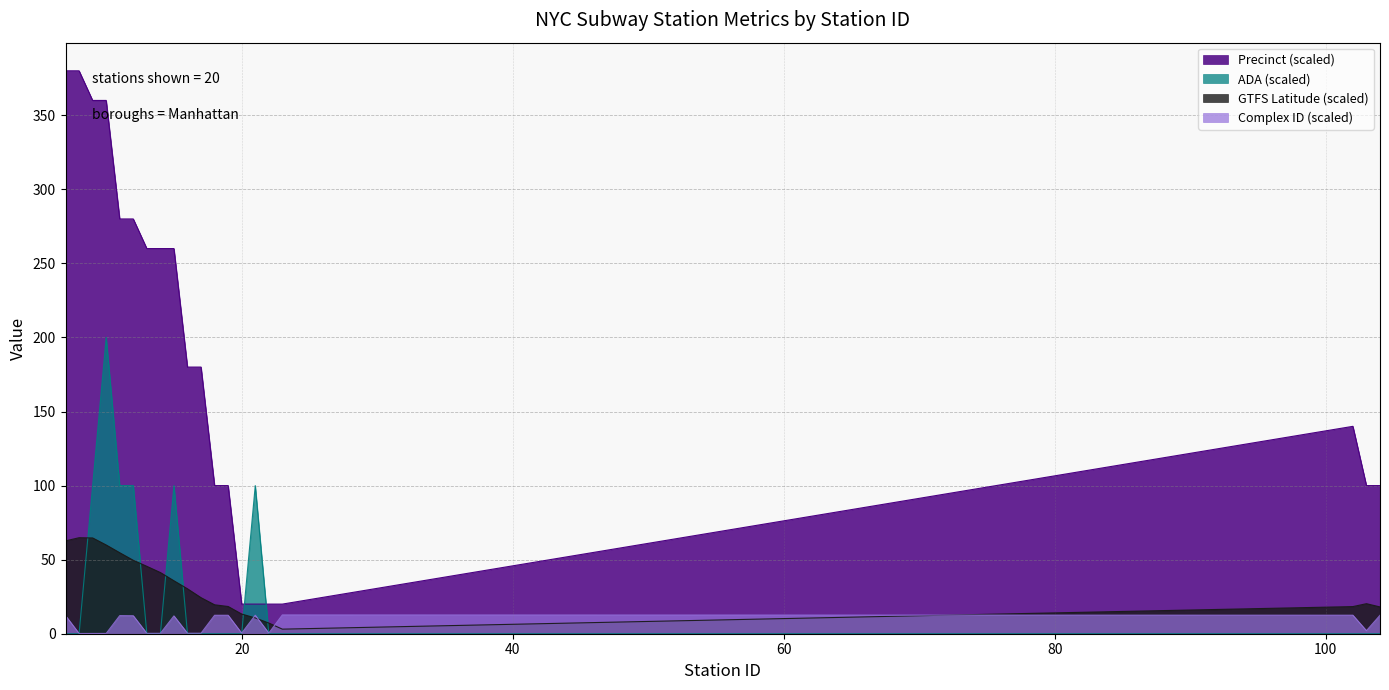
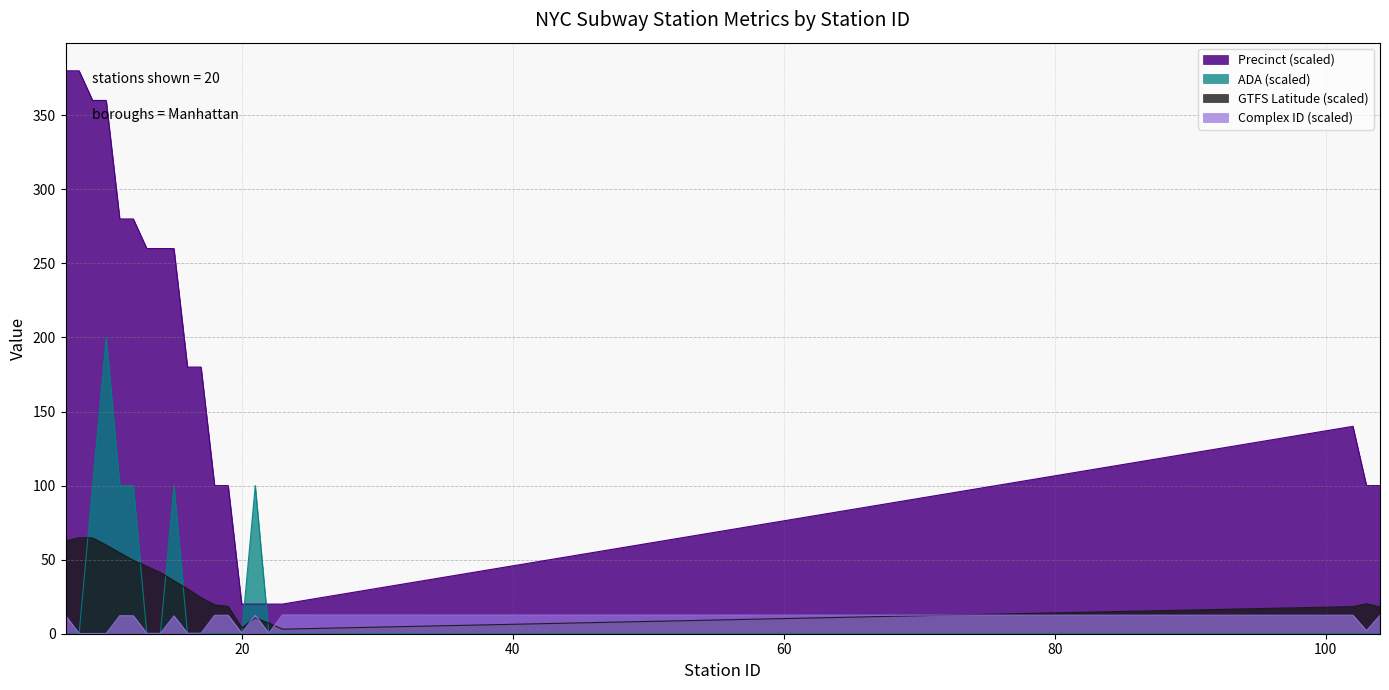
  {
    "Precinct (scaled)": {
      "20": 20
    },
    "GTFS Latitude (scaled)": {
-     "20": 13
+     "20": 4
    }
  }
